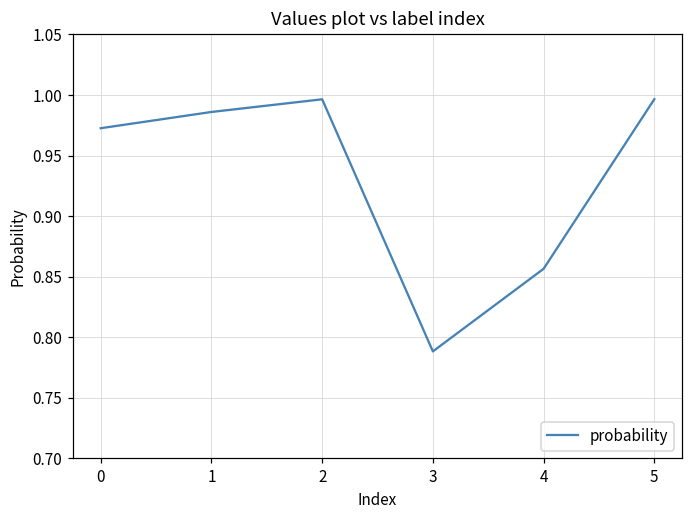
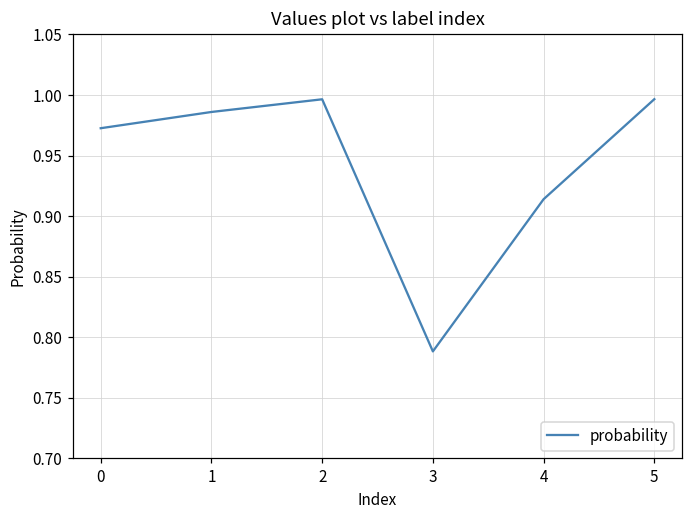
  {
    "0": 0.973,
    "1": 0.986,
    "2": 0.996,
    "3": 0.788,
-   "4": 0.857,
+   "4": 0.914,
    "5": 0.997
  }
